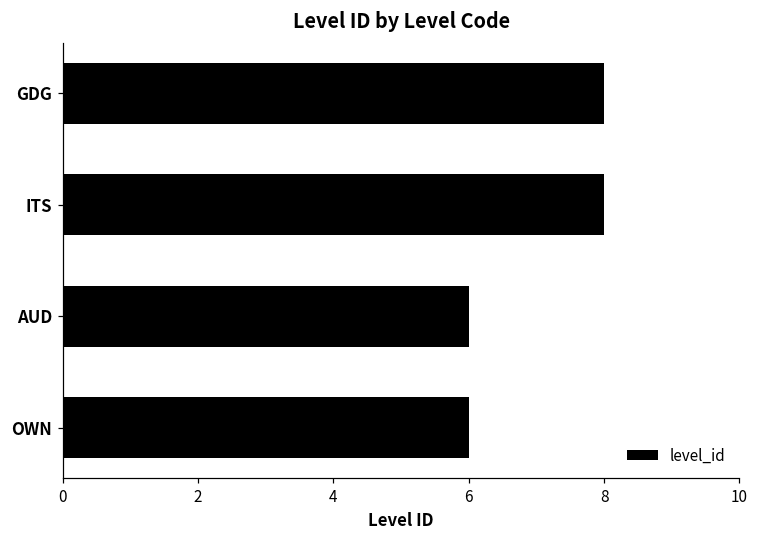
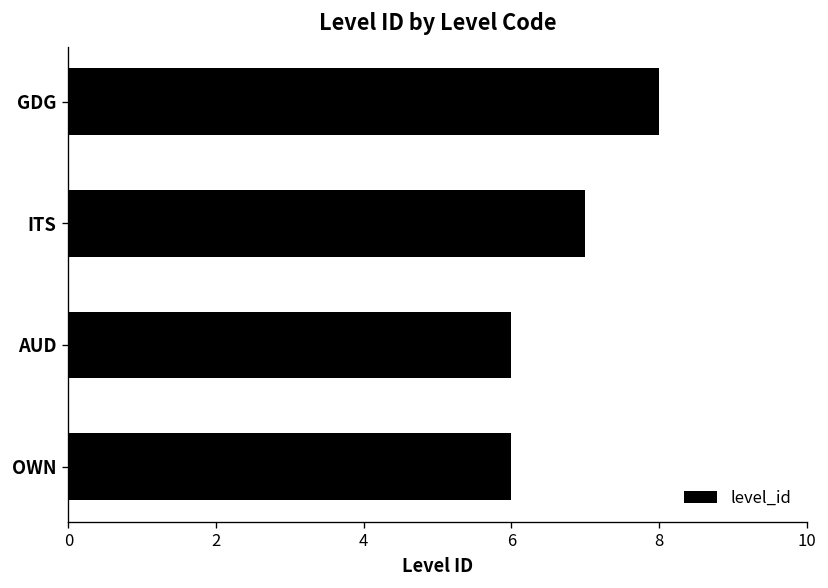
  {
    "GDG": 8,
-   "ITS": 8,
+   "ITS": 7,
    "AUD": 6,
    "OWN": 6
  }
